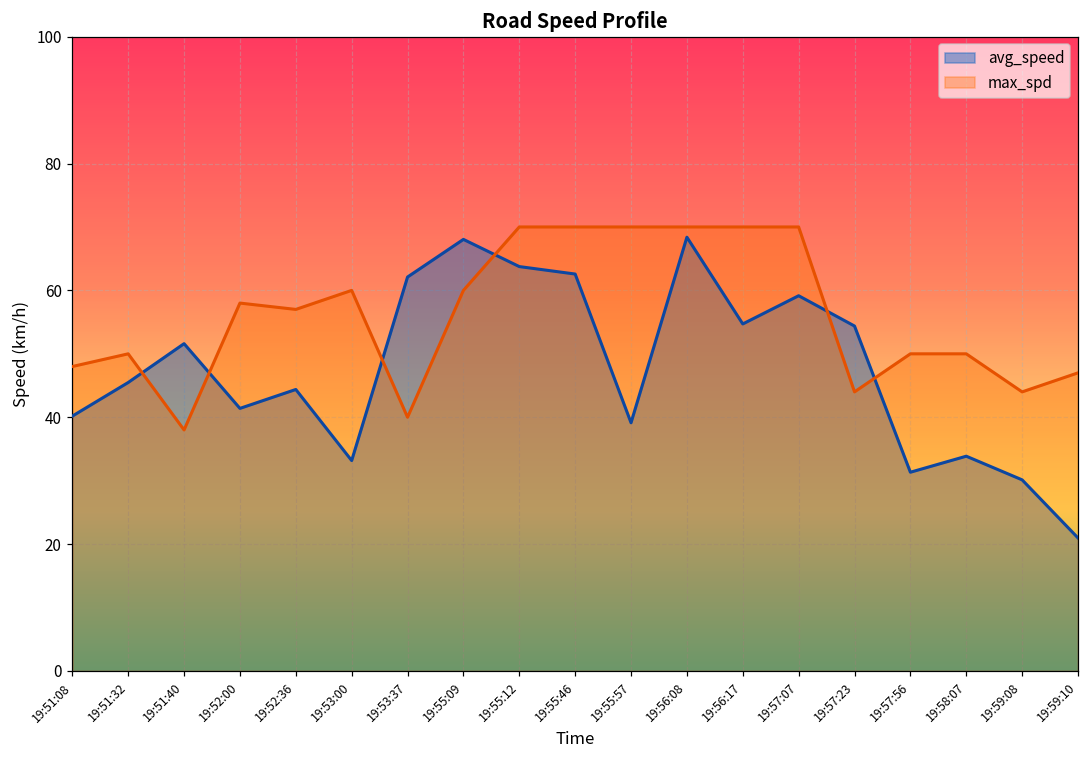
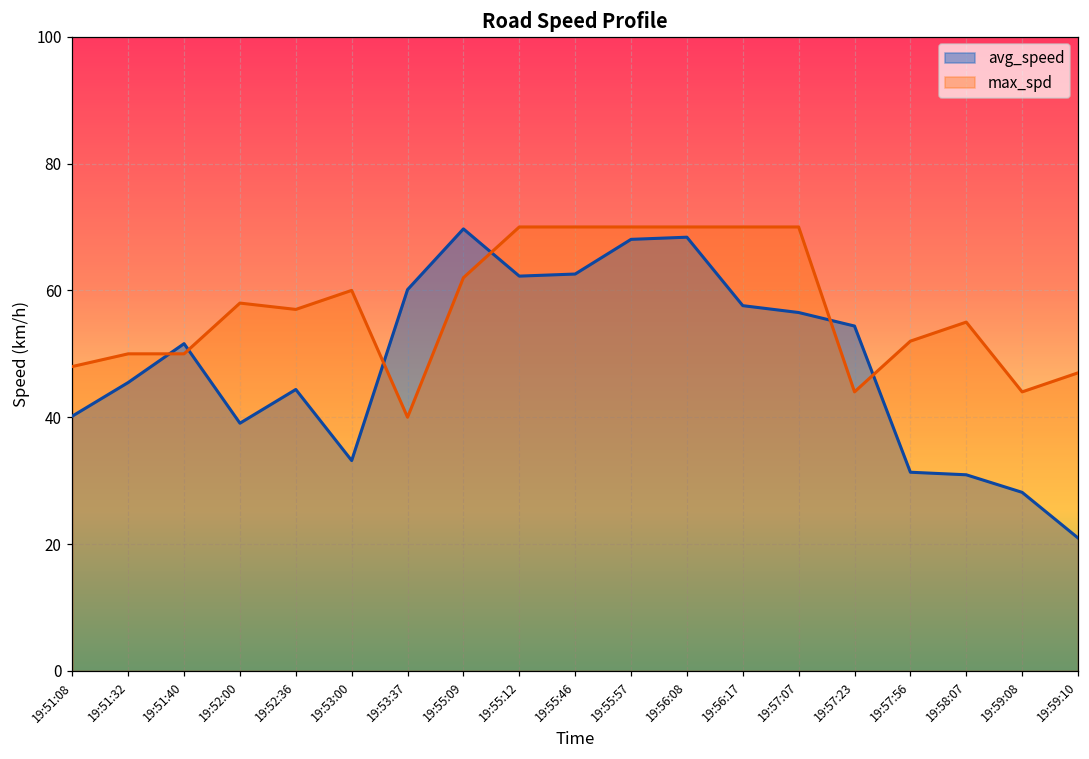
  {
    "avg_speed": {
      "19:51:08": 40,
      "19:51:32": 45,
      "19:51:40": 52,
-     "19:52:00": 41,
+     "19:52:00": 39,
      "19:52:36": 44,
      "19:53:00": 33,
-     "19:53:37": 62,
-     "19:55:09": 68,
-     "19:55:12": 64,
+     "19:53:37": 60,
+     "19:55:09": 70,
+     "19:55:12": 62,
      "19:55:46": 63,
-     "19:55:57": 39,
+     "19:55:57": 68,
      "19:56:08": 68,
-     "19:56:17": 55,
-     "19:57:07": 59,
+     "19:56:17": 58,
+     "19:57:07": 57,
      "19:57:23": 54,
      "19:57:56": 31,
-     "19:58:07": 34,
-     "19:59:08": 30,
+     "19:58:07": 31,
+     "19:59:08": 28,
      "19:59:10": 21
    },
    "max_spd": {
      "19:51:08": 48,
      "19:51:32": 50,
-     "19:51:40": 38,
+     "19:51:40": 50,
      "19:52:00": 58,
      "19:52:36": 57,
      "19:53:00": 60,
      "19:53:37": 40,
-     "19:55:09": 60,
+     "19:55:09": 62,
      "19:55:12": 70,
      "19:55:46": 70,
      "19:55:57": 70,
      "19:56:08": 70,
      "19:56:17": 70,
      "19:57:07": 70,
      "19:57:23": 44,
-     "19:57:56": 50,
-     "19:58:07": 50,
+     "19:57:56": 52,
+     "19:58:07": 55,
      "19:59:08": 44,
      "19:59:10": 47
    }
  }
